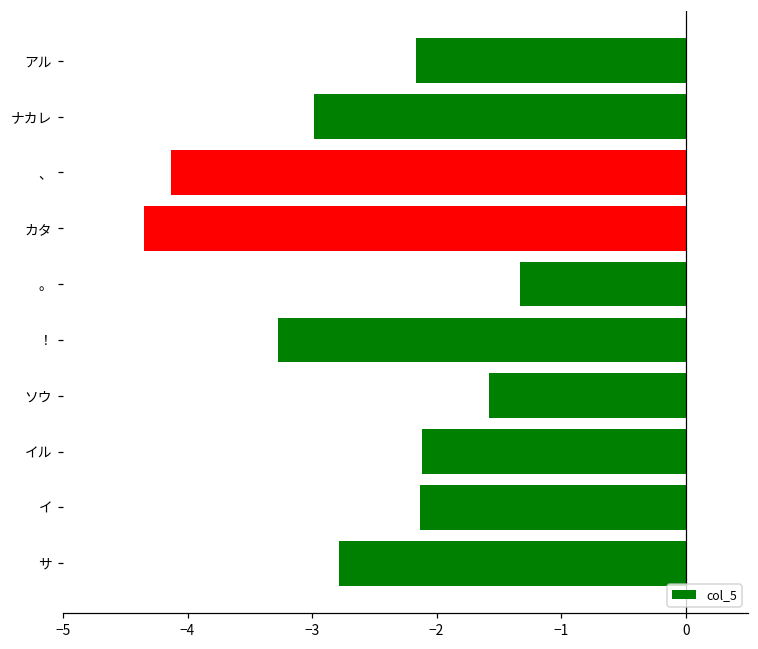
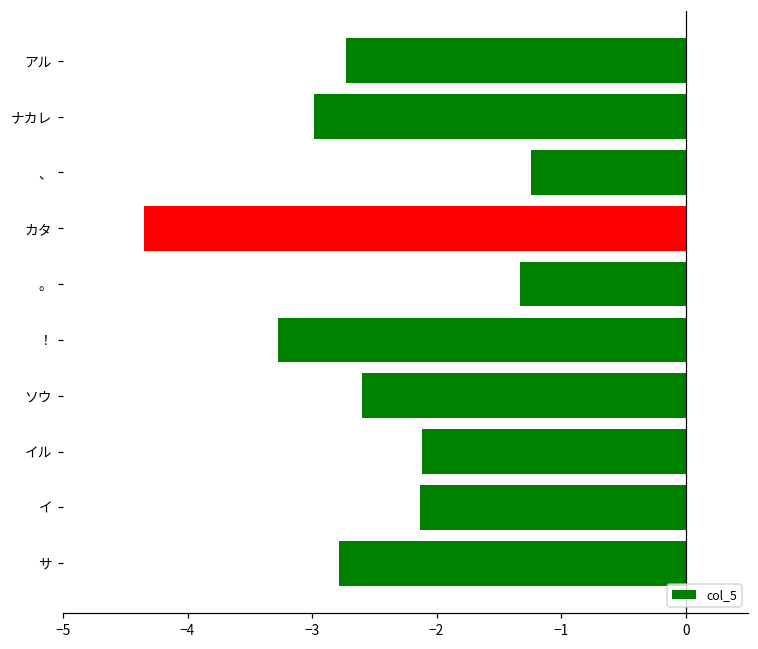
  {
-   "アル": -2.17,
+   "アル": -2.72,
    "ナカレ": -2.99,
-   "、": -4.14,
+   "、": -1.24,
    "カタ": -4.35,
    "。": -1.33,
    "！": -3.28,
-   "ソウ": -1.58,
+   "ソウ": -2.60,
    "イル": -2.12,
    "イ": -2.14,
    "サ": -2.79
  }
